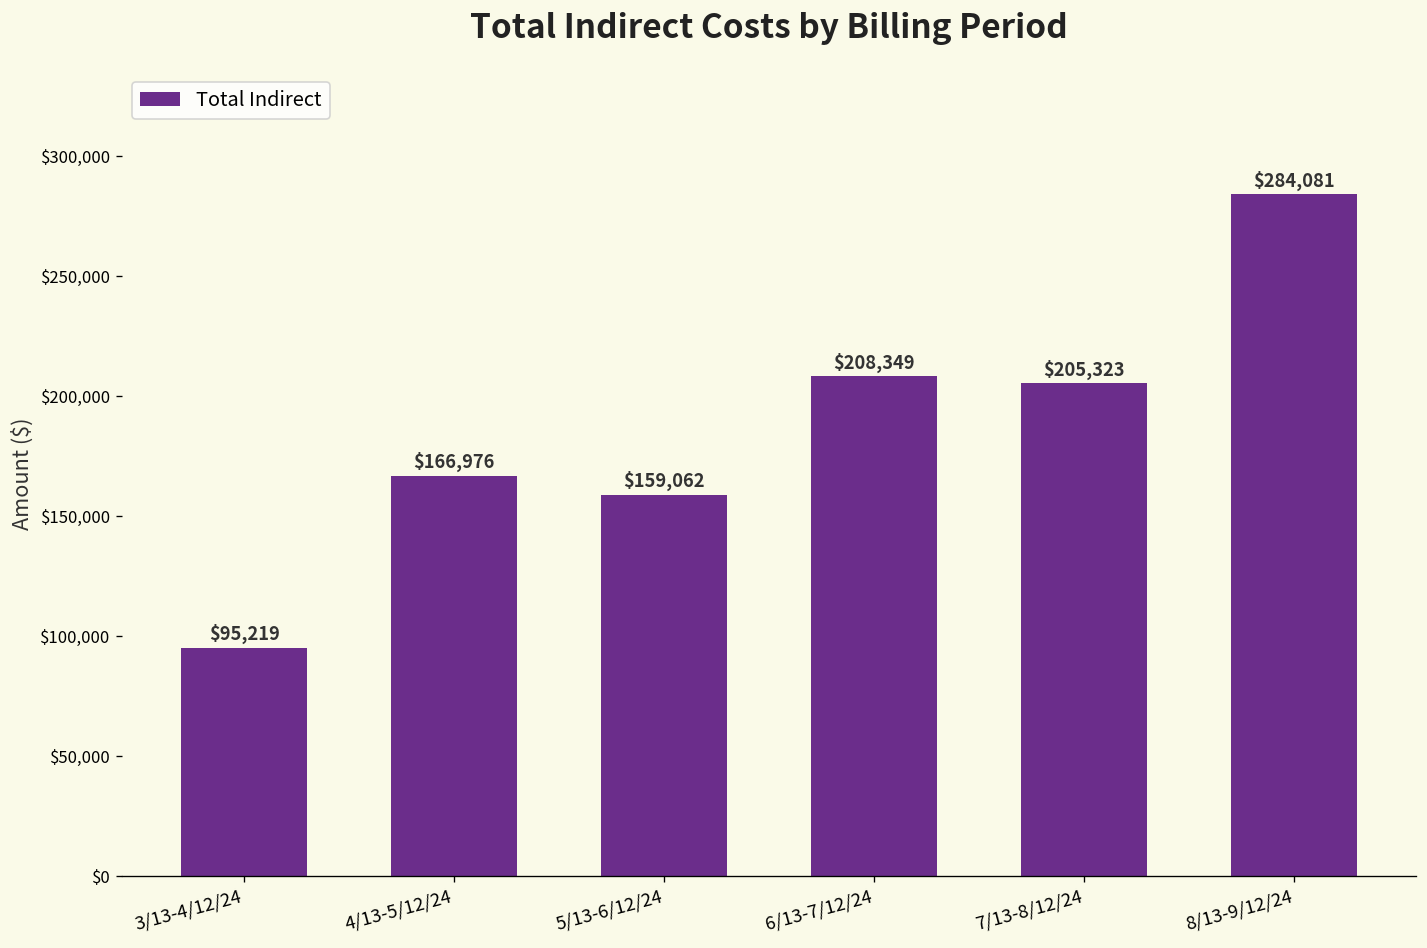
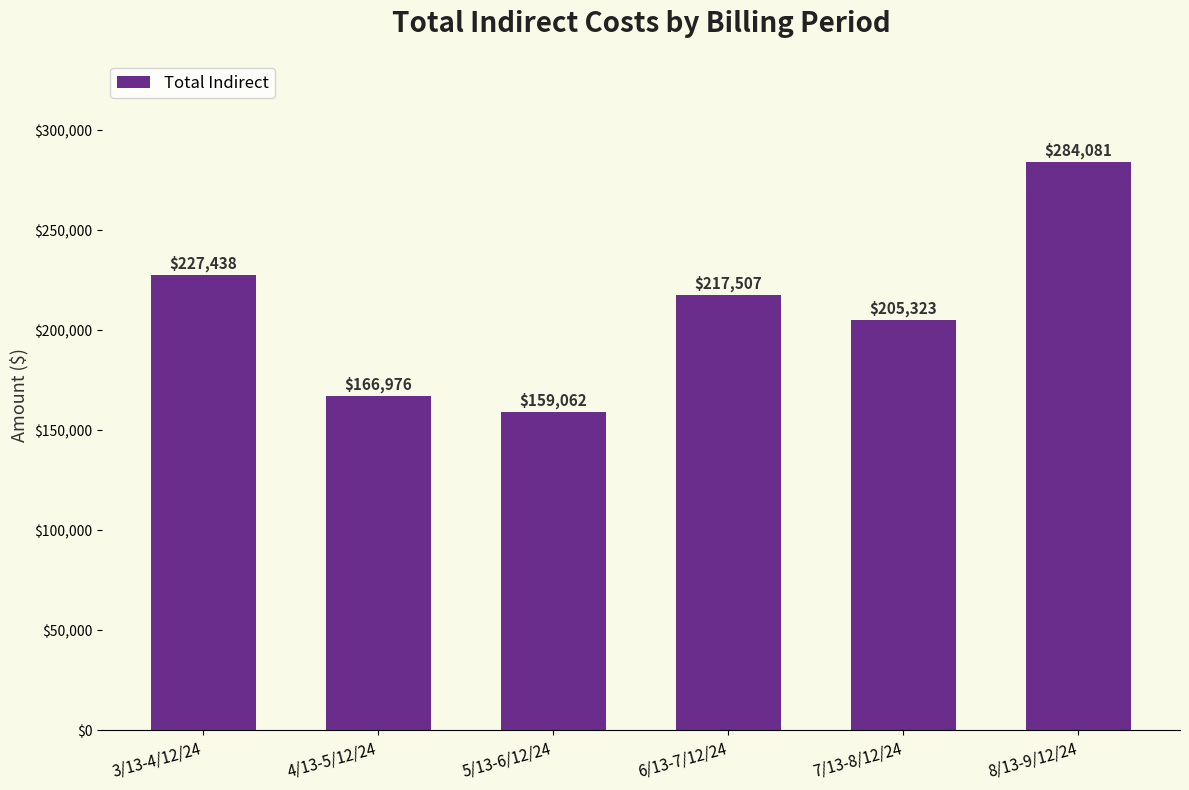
  {
-   "3/13-4/12/24": "$95,219",
+   "3/13-4/12/24": "$227,438",
    "4/13-5/12/24": "$166,976",
    "5/13-6/12/24": "$159,062",
-   "6/13-7/12/24": "$208,349",
+   "6/13-7/12/24": "$217,507",
    "7/13-8/12/24": "$205,323",
    "8/13-9/12/24": "$284,081"
  }
